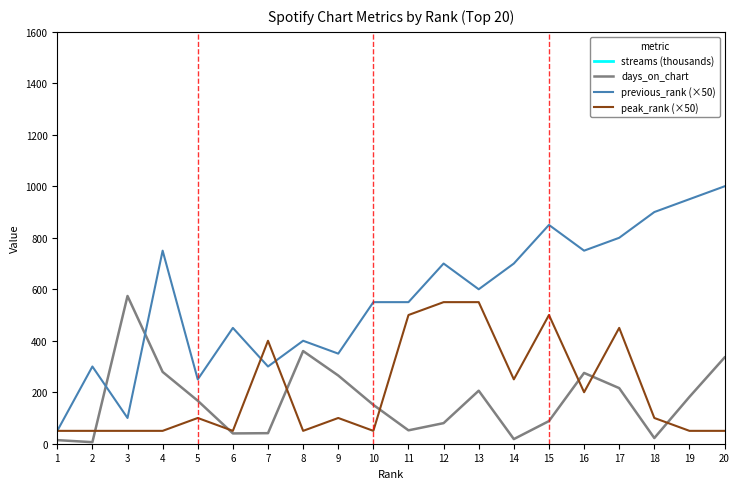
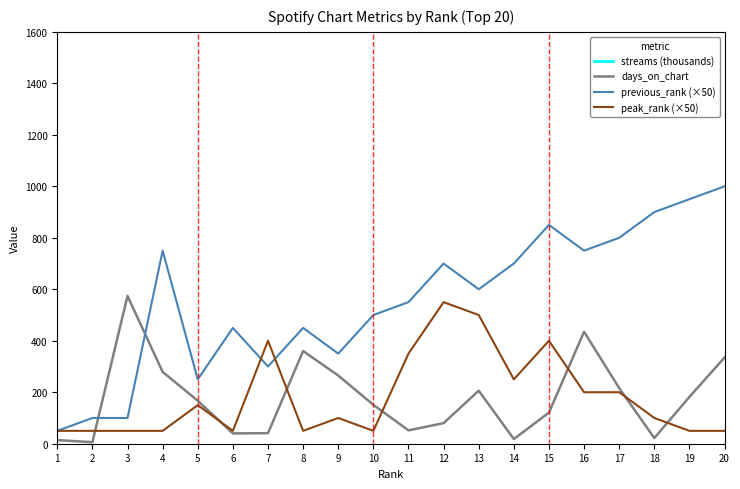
  {
    "days_on_chart": {
      "1": 10,
      "2": 10,
      "3": 570,
      "4": 280,
      "5": 170,
      "7": 40,
      "8": 360,
      "9": 270,
      "10": 150,
      "11": 50,
      "12": 80,
      "13": 210,
      "14": 20,
-     "15": 90,
-     "16": 280,
+     "15": 120,
+     "16": 440,
      "17": 220,
      "18": 20,
      "19": 180,
      "20": 340
    },
    "previous_rank (×50)": {
-     "2": 300,
+     "2": 100,
      "3": 100,
      "4": 750,
      "5": 250,
      "6": 450,
      "7": 300,
-     "8": 400,
+     "8": 450,
      "9": 350,
-     "10": 550,
+     "10": 500,
      "11": 550,
      "12": 700,
      "13": 600,
      "14": 700,
      "15": 850,
      "16": 750,
      "17": 800,
      "18": 900,
      "19": 950,
      "20": 1000
    },
    "peak_rank (×50)": {
      "2": 50,
      "3": 50,
      "4": 50,
-     "5": 100,
+     "5": 150,
      "7": 400,
      "8": 50,
      "9": 100,
      "10": 50,
-     "11": 500,
+     "11": 350,
      "12": 550,
-     "13": 550,
+     "13": 500,
      "14": 250,
-     "15": 500,
+     "15": 400,
      "16": 200,
-     "17": 450,
+     "17": 200,
      "18": 100,
      "19": 50,
      "20": 50
    }
  }
